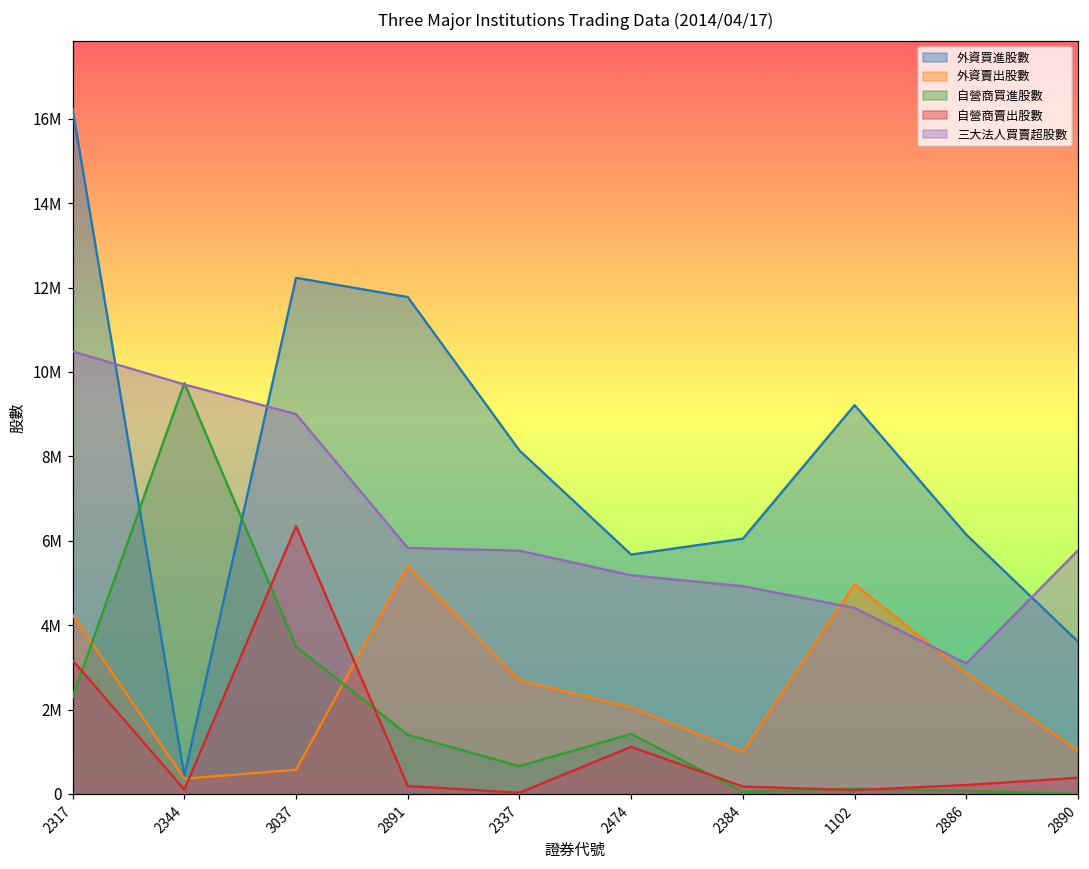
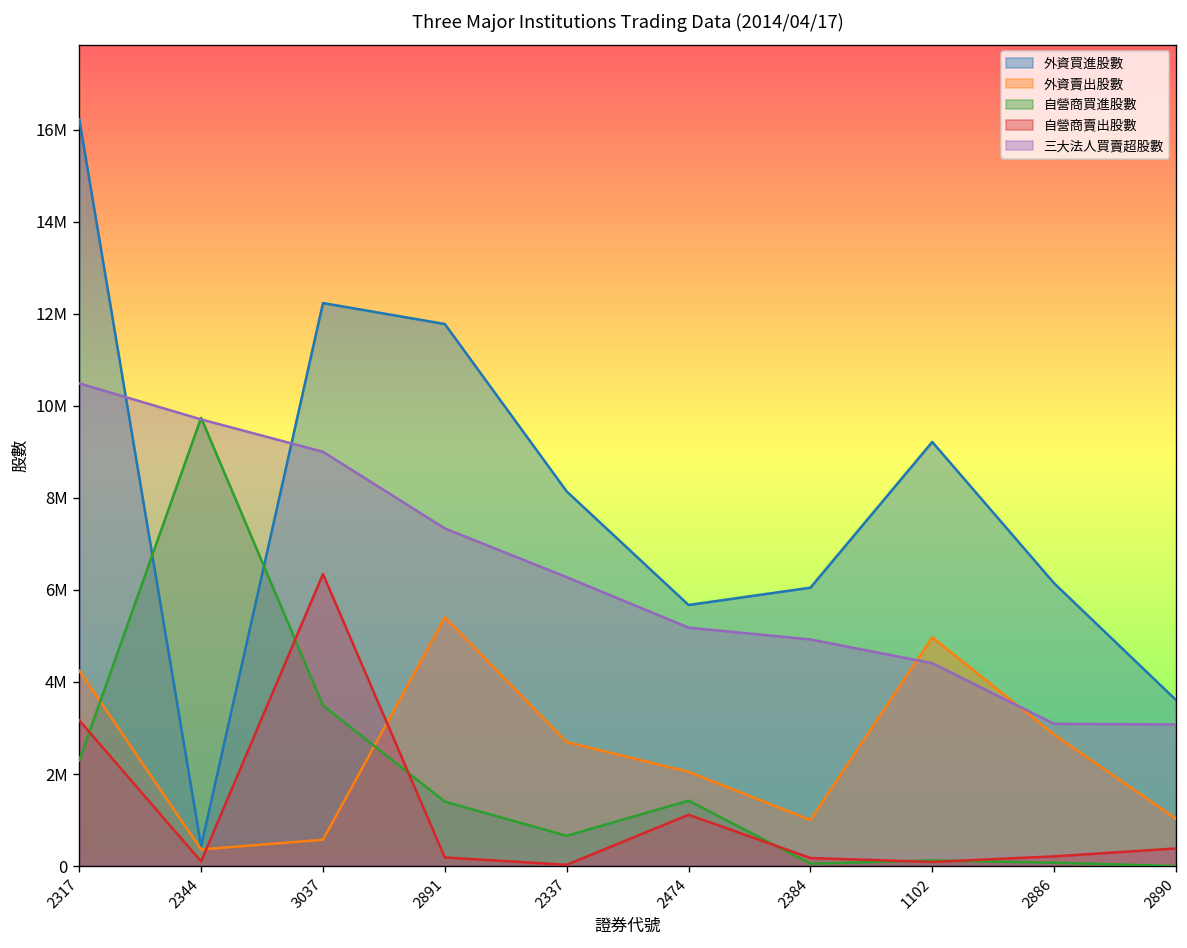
  {
    "外資買進股數": {
      "2317": 16200000,
      "2344": 400000,
      "3037": 12200000,
      "2891": 11800000,
      "2337": 8100000,
      "2474": 5700000,
      "2384": 6000000,
      "1102": 9200000,
      "2886": 6100000,
      "2890": 3600000
    },
    "自營商買進股數": {
      "2317": 2300000,
      "3037": 3500000,
      "2891": 1400000,
      "2337": 700000,
      "2474": 1400000
    },
    "三大法人買賣超股數": {
      "2317": 10500000,
      "3037": 9000000,
-     "2891": 5800000,
-     "2337": 5800000,
+     "2891": 7300000,
+     "2337": 6300000,
      "2474": 5200000,
      "2384": 4900000,
      "1102": 4400000,
      "2886": 3100000,
-     "2890": 5800000
+     "2890": 3100000
    }
  }
